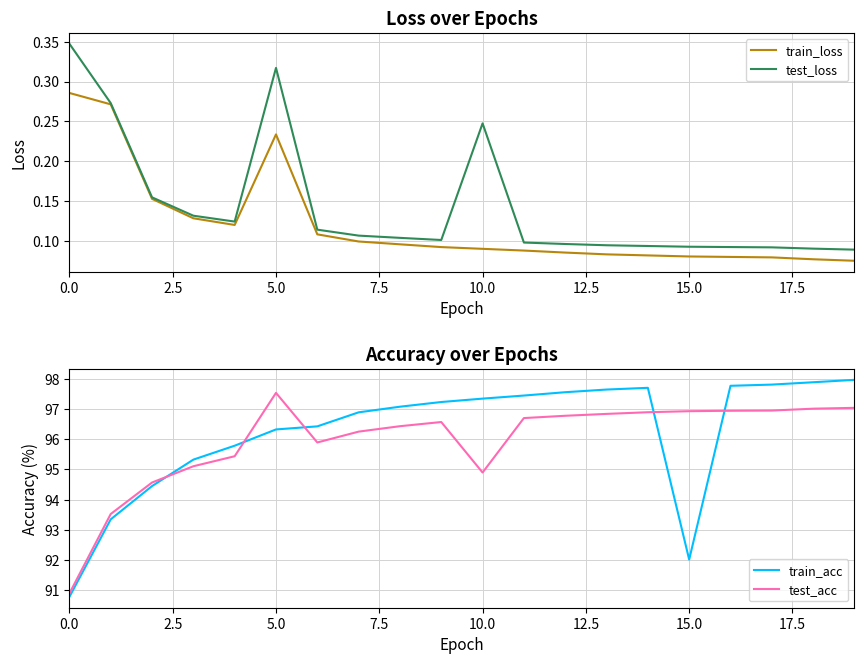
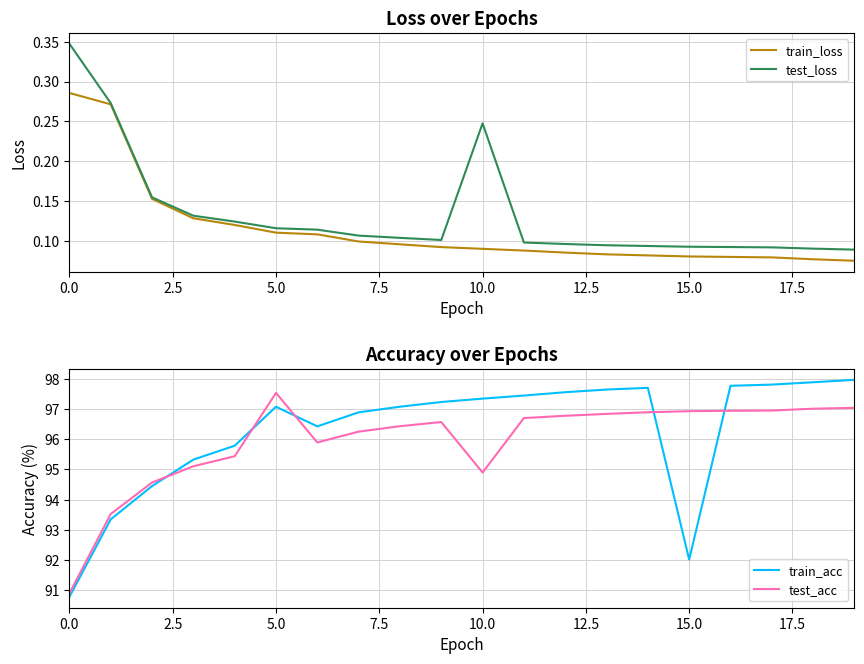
  {
    "Loss over Epochs": {
      "train_loss": {
        "0.0": 0.29,
-       "5.0": 0.23,
+       "5.0": 0.11,
        "10.0": 0.09,
        "15.0": 0.08
      },
      "test_loss": {
        "0.0": 0.35,
-       "5.0": 0.32,
+       "5.0": 0.12,
        "10.0": 0.25,
        "15.0": 0.09
      }
    },
    "Accuracy over Epochs": {
      "train_acc": {
        "0.0": 90.8,
-       "5.0": 96.3,
+       "5.0": 97.1,
        "10.0": 97.3,
        "15.0": 92.0
      },
      "test_acc": {
        "0.0": 90.9,
        "5.0": 97.5,
        "10.0": 94.9,
        "15.0": 96.9
      }
    }
  }
